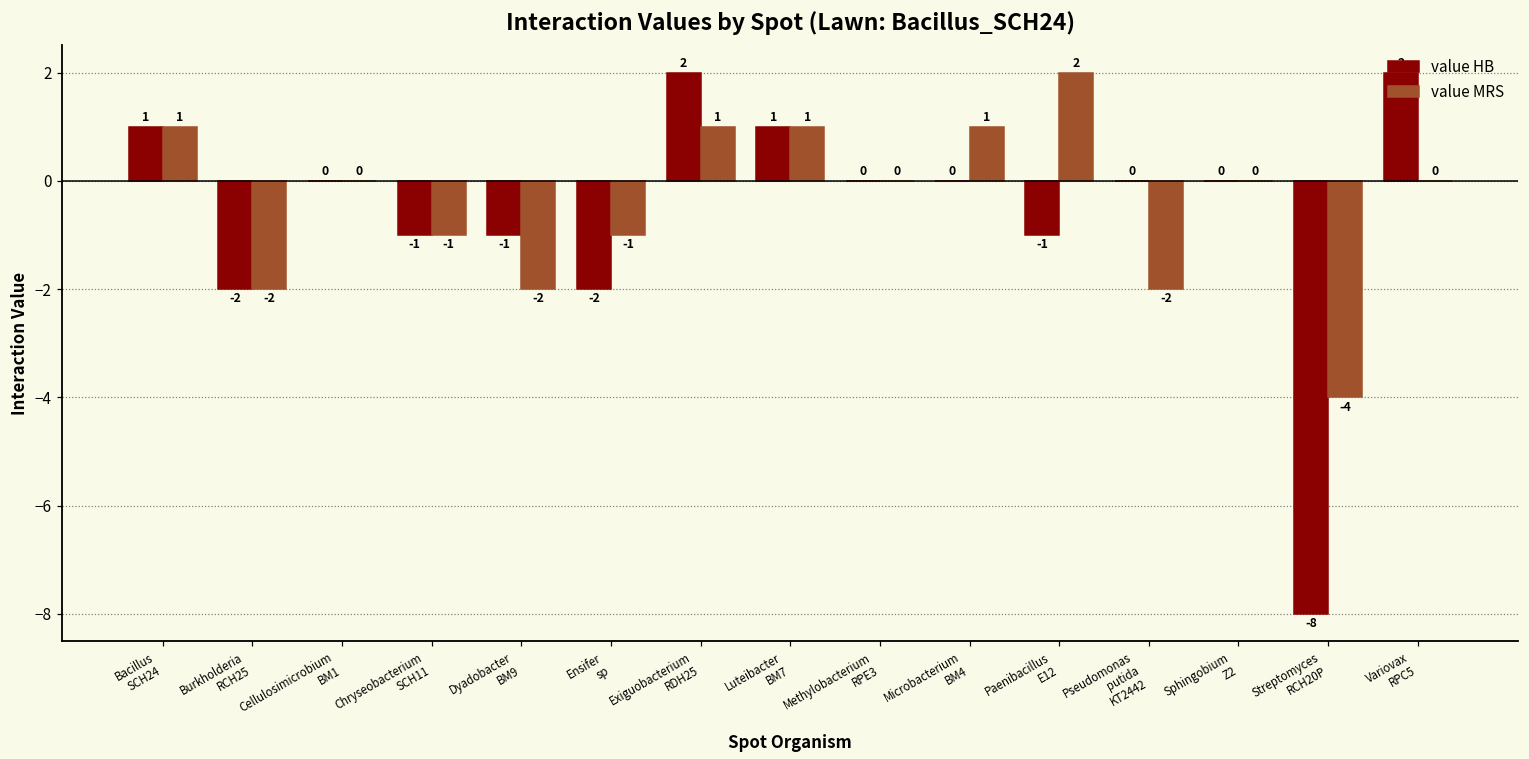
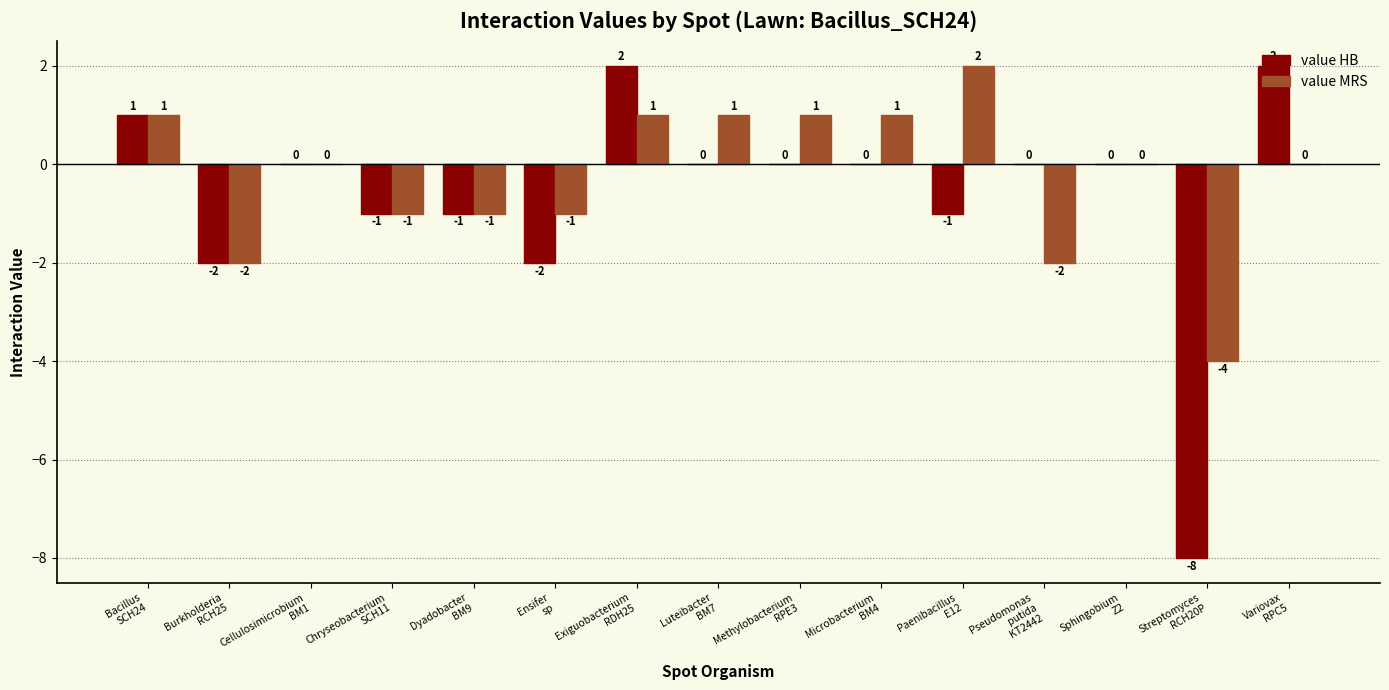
  {
    "value HB": {
      "Bacillus SCH24": 1,
      "Burkholderia RCH25": -2,
      "Cellulosimicrobium BM1": 0,
      "Chryseobacterium SCH11": -1,
      "Dyadobacter BM9": -1,
      "Ensifer sp": -2,
      "Exiguobacterium RDH25": 2,
-     "Luteibacter BM7": 1,
+     "Luteibacter BM7": 0,
      "Methylobacterium RPE3": 0,
      "Microbacterium BM4": 0,
      "Paenibacillus E12": -1,
      "Pseudomonas putida KT2442": 0,
      "Sphingobium Z2": 0,
      "Streptomyces RCH20P": -8,
      "Variovax RPC5": 2
    },
    "value MRS": {
      "Bacillus SCH24": 1,
      "Burkholderia RCH25": -2,
      "Cellulosimicrobium BM1": 0,
      "Chryseobacterium SCH11": -1,
-     "Dyadobacter BM9": -2,
+     "Dyadobacter BM9": -1,
      "Ensifer sp": -1,
      "Exiguobacterium RDH25": 1,
      "Luteibacter BM7": 1,
-     "Methylobacterium RPE3": 0,
+     "Methylobacterium RPE3": 1,
      "Microbacterium BM4": 1,
      "Paenibacillus E12": 2,
      "Pseudomonas putida KT2442": -2,
      "Sphingobium Z2": 0,
      "Streptomyces RCH20P": -4,
      "Variovax RPC5": 0
    }
  }
